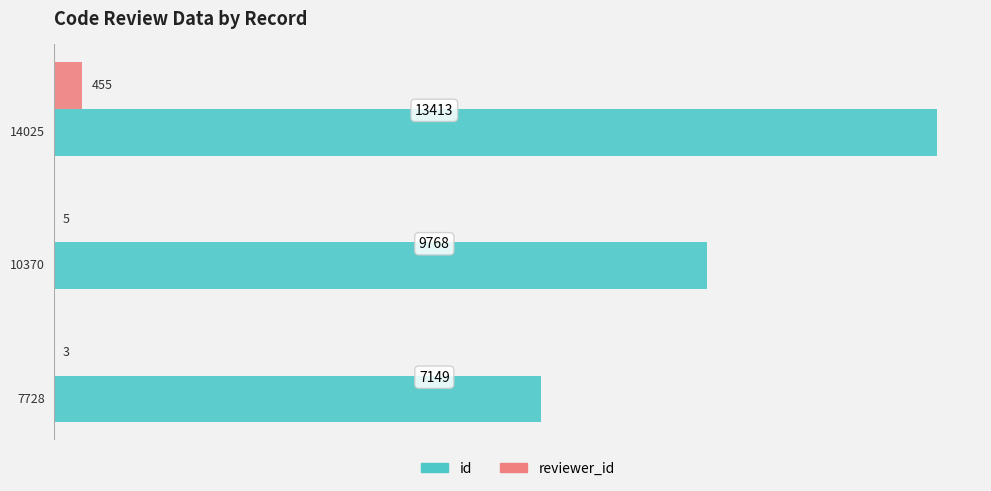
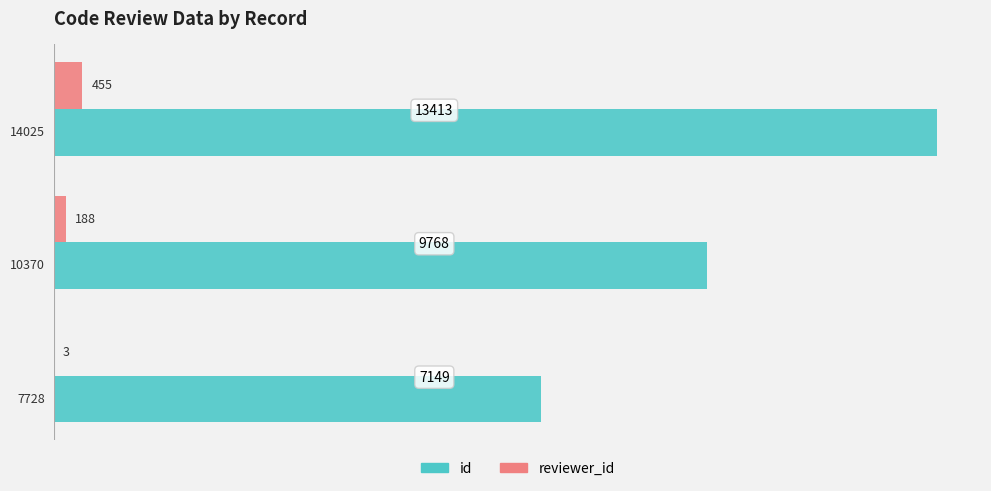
  {
    "reviewer_id": {
      "13413": 455,
-     "9768": 5,
+     "9768": 188,
      "7149": 3
    }
  }
